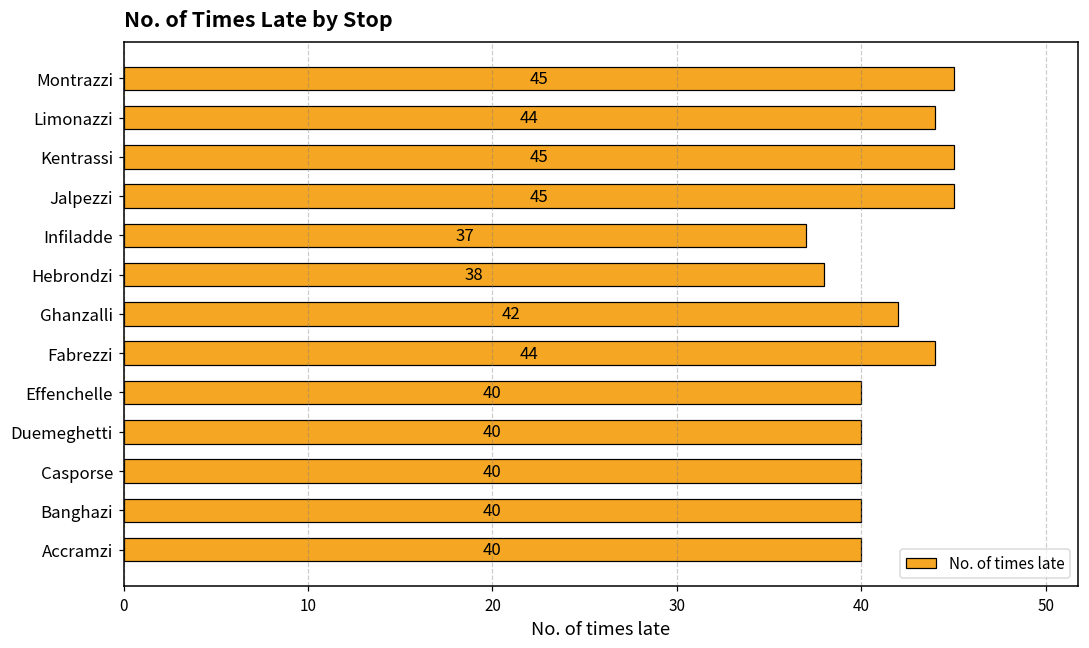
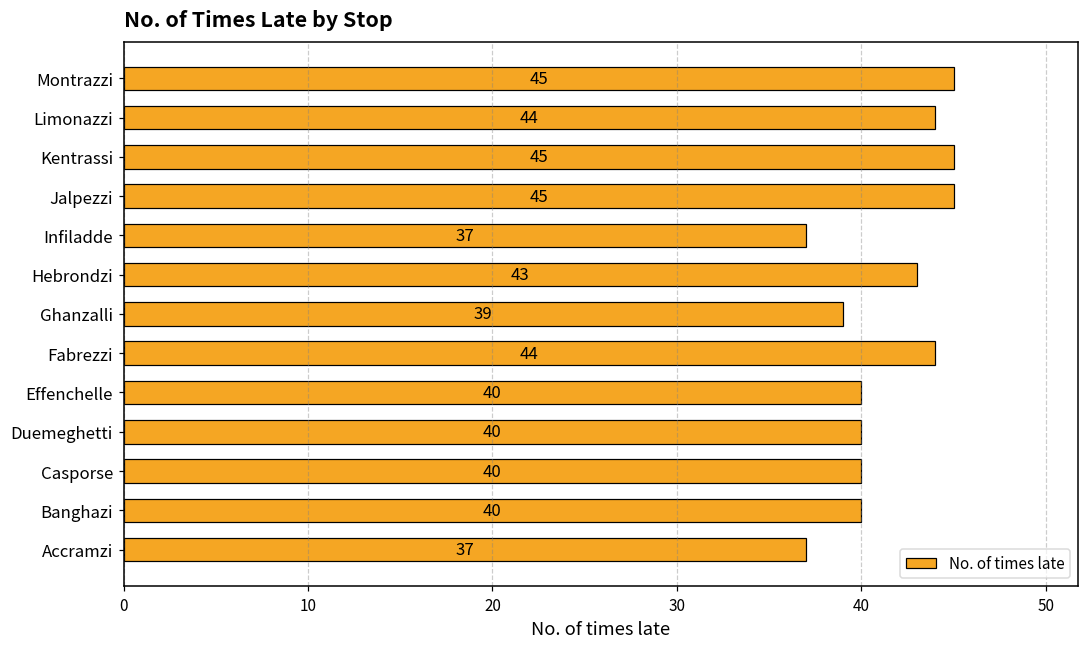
  {
    "Montrazzi": 45,
    "Limonazzi": 44,
    "Kentrassi": 45,
    "Jalpezzi": 45,
    "Infiladde": 37,
-   "Hebrondzi": 38,
-   "Ghanzalli": 42,
+   "Hebrondzi": 43,
+   "Ghanzalli": 39,
    "Fabrezzi": 44,
    "Effenchelle": 40,
    "Duemeghetti": 40,
    "Casporse": 40,
    "Banghazi": 40,
-   "Accramzi": 40
+   "Accramzi": 37
  }
